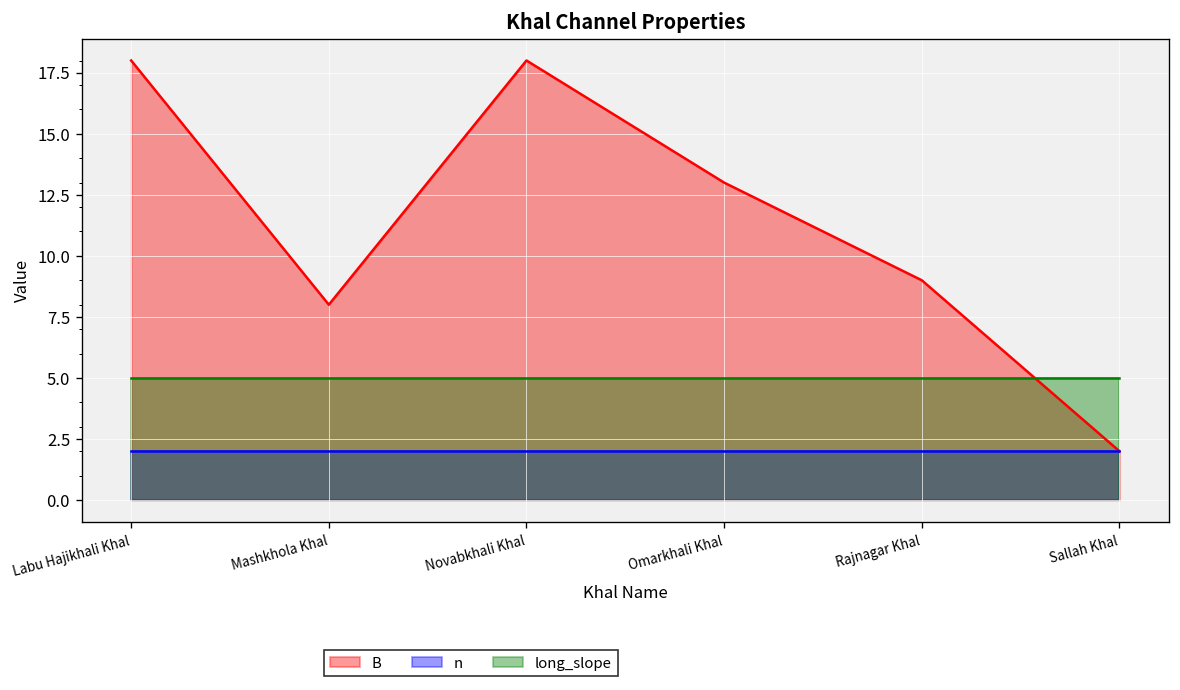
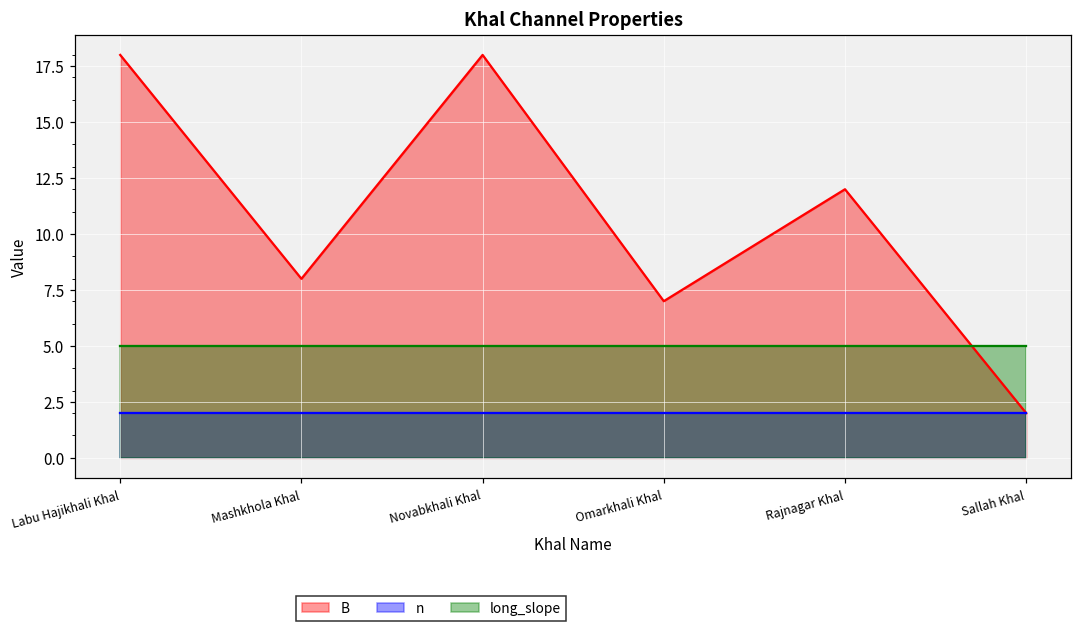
  {
    "B": {
      "Labu Hajikhali Khal": 18,
      "Mashkhola Khal": 8,
      "Novabkhali Khal": 18,
-     "Omarkhali Khal": 13,
-     "Rajnagar Khal": 9
+     "Omarkhali Khal": 7,
+     "Rajnagar Khal": 12
    },
    "n": {
      "Labu Hajikhali Khal": 2,
      "Mashkhola Khal": 2,
      "Novabkhali Khal": 2,
      "Omarkhali Khal": 2,
      "Rajnagar Khal": 2
    },
    "long_slope": {
      "Labu Hajikhali Khal": 5,
      "Mashkhola Khal": 5,
      "Novabkhali Khal": 5,
      "Omarkhali Khal": 5,
      "Rajnagar Khal": 5,
      "Sallah Khal": 5
    }
  }
